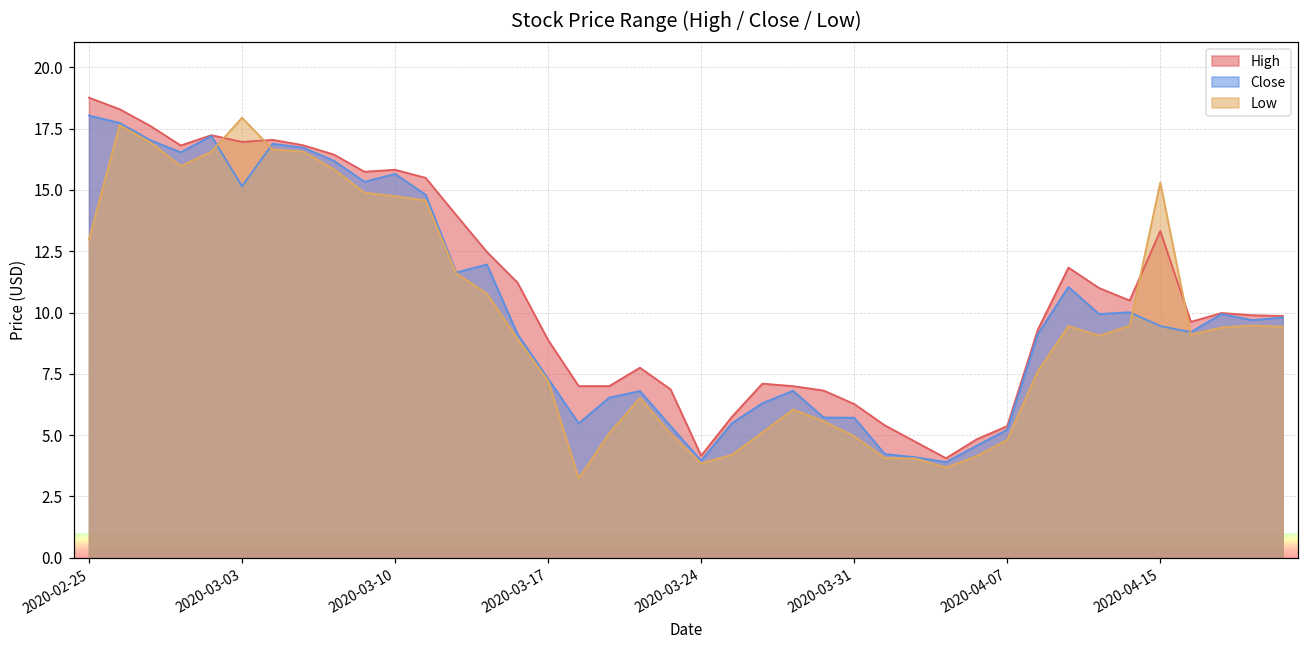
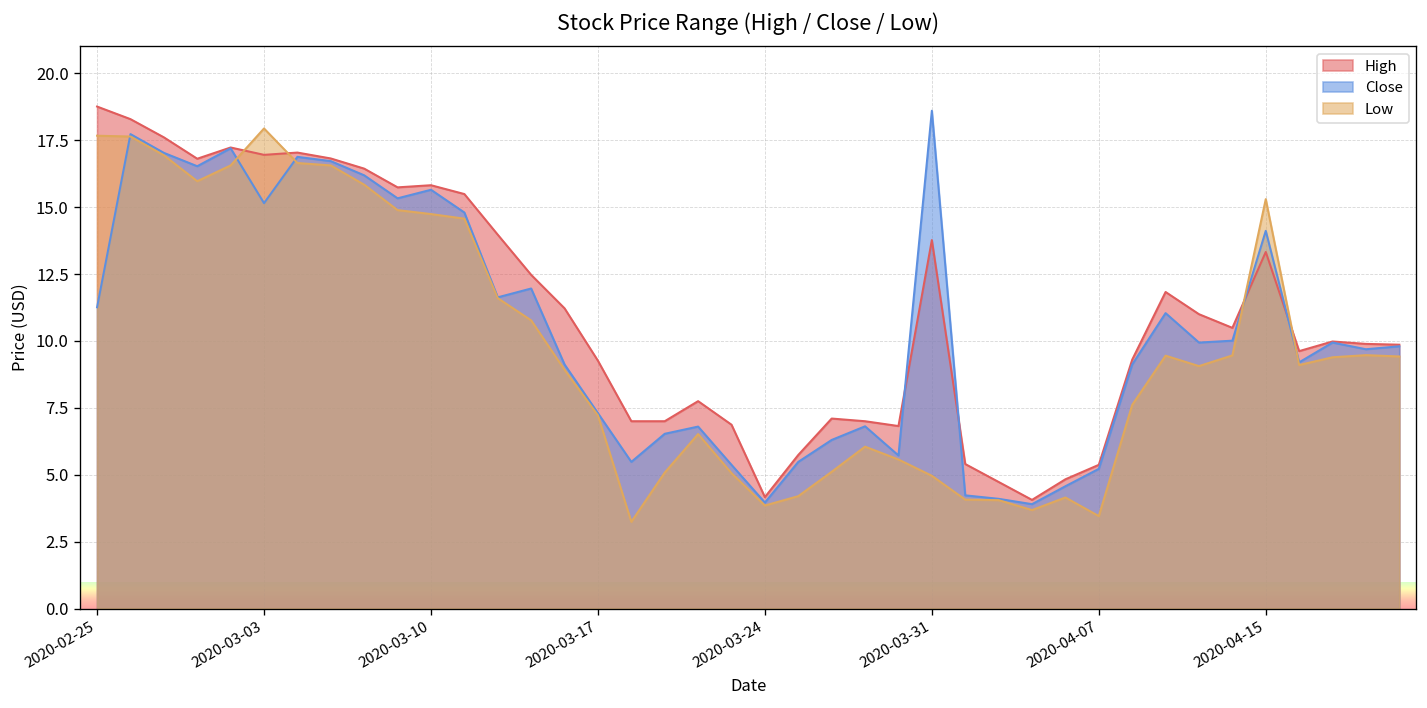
  {
    "High": {
      "2020-02-25": 18.8,
      "2020-03-03": 17.0,
      "2020-03-10": 15.8,
-     "2020-03-17": 8.9,
+     "2020-03-17": 9.3,
      "2020-03-24": 4.2,
-     "2020-03-31": 6.3,
+     "2020-03-31": 13.8,
      "2020-04-07": 5.4,
      "2020-04-15": 13.3
    },
    "Close": {
-     "2020-02-25": 18.0,
+     "2020-02-25": 11.3,
      "2020-03-03": 15.1,
      "2020-03-10": 15.6,
-     "2020-03-31": 5.7,
+     "2020-03-31": 18.6,
      "2020-04-07": 5.2,
-     "2020-04-15": 9.4
+     "2020-04-15": 14.1
    },
    "Low": {
-     "2020-02-25": 13.0,
+     "2020-02-25": 17.7,
      "2020-03-03": 17.9,
      "2020-03-10": 14.7,
      "2020-03-31": 5.0,
-     "2020-04-07": 4.8,
+     "2020-04-07": 3.5,
      "2020-04-15": 15.3
    }
  }
